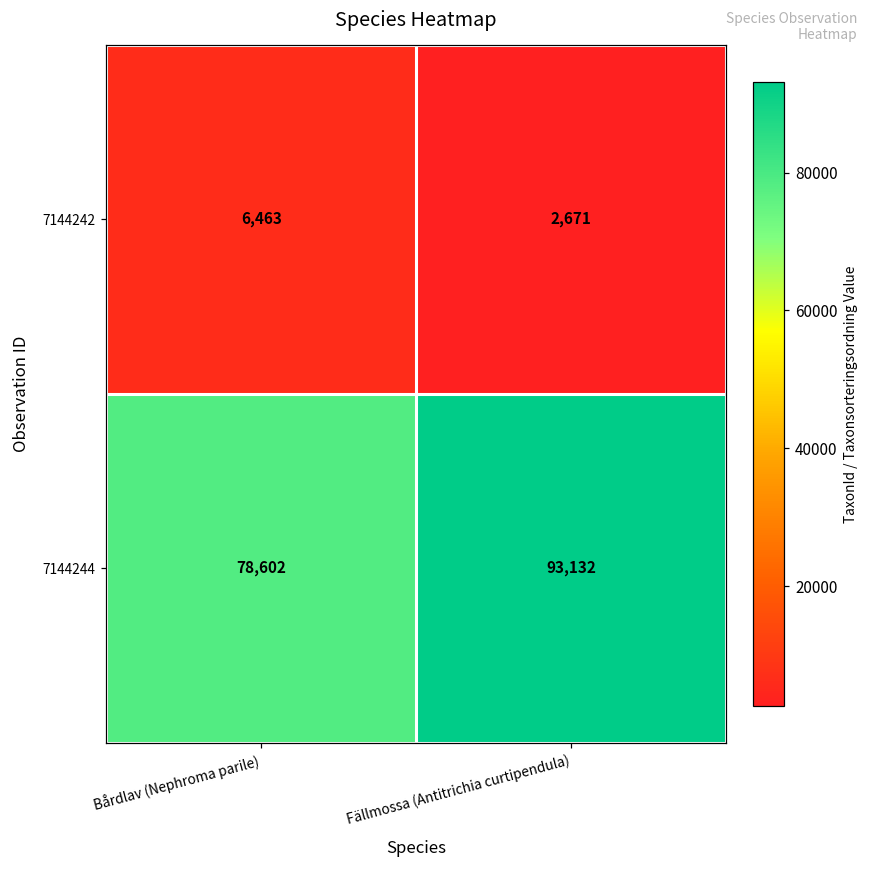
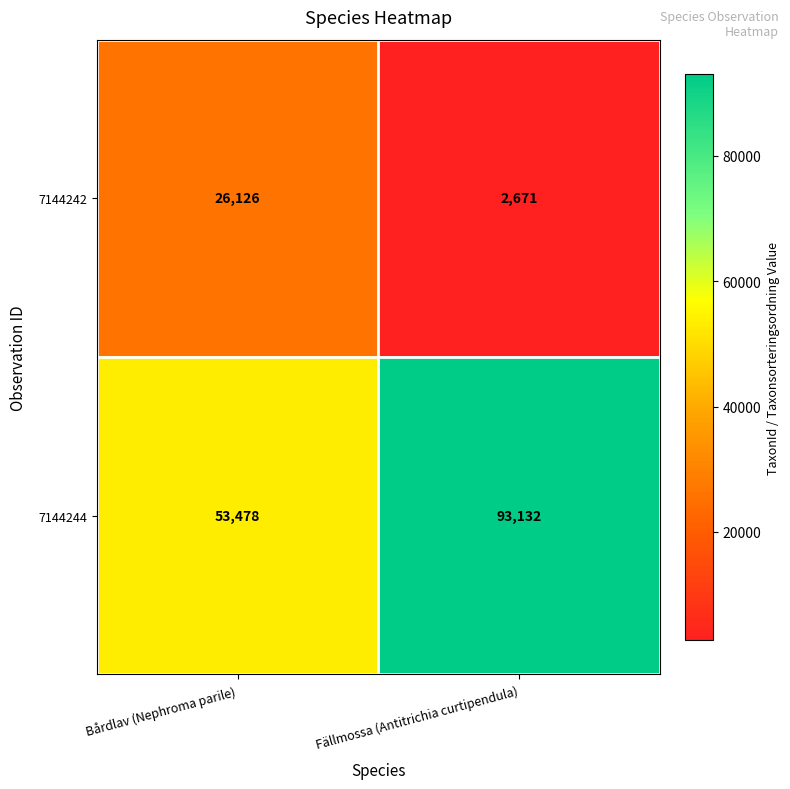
  {
    "7144242": {
-     "Bårdlav (Nephroma parile)": "6,463",
+     "Bårdlav (Nephroma parile)": "26,126",
      "Fällmossa (Antitrichia curtipendula)": "2,671"
    },
    "7144244": {
-     "Bårdlav (Nephroma parile)": "78,602",
+     "Bårdlav (Nephroma parile)": "53,478",
      "Fällmossa (Antitrichia curtipendula)": "93,132"
    }
  }
